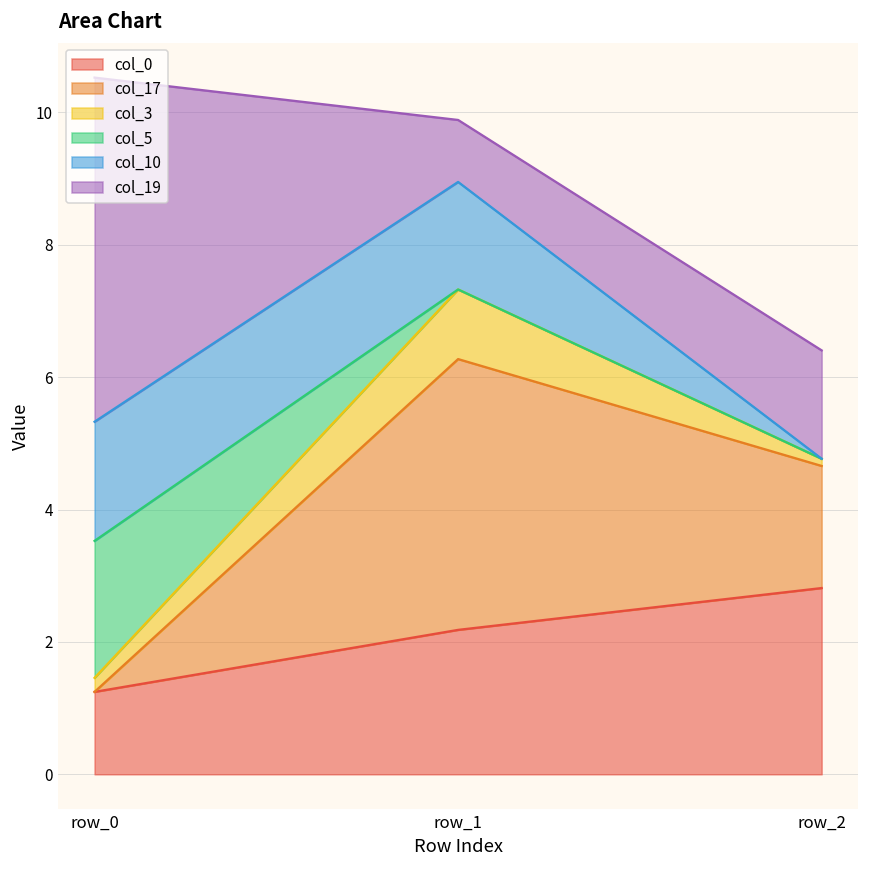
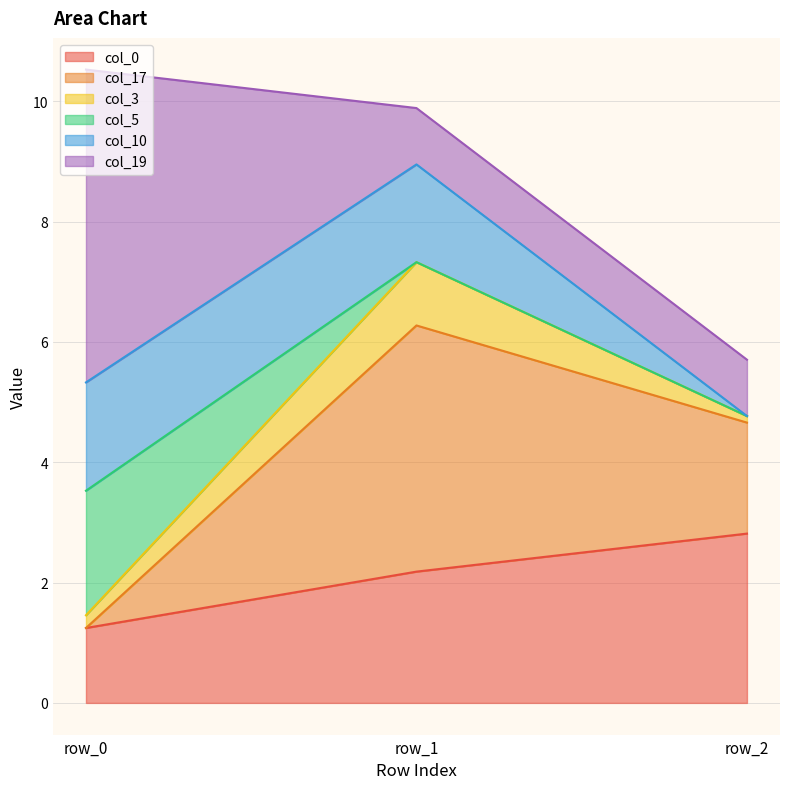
  {
    "col_3": {
      "row_0": 0.2
    },
    "col_5": {
      "row_0": 2.1
    },
    "col_10": {
      "row_0": 1.8,
      "row_1": 1.6
    },
    "col_19": {
      "row_1": 0.9,
-     "row_2": 1.6
+     "row_2": 0.9
    }
  }
